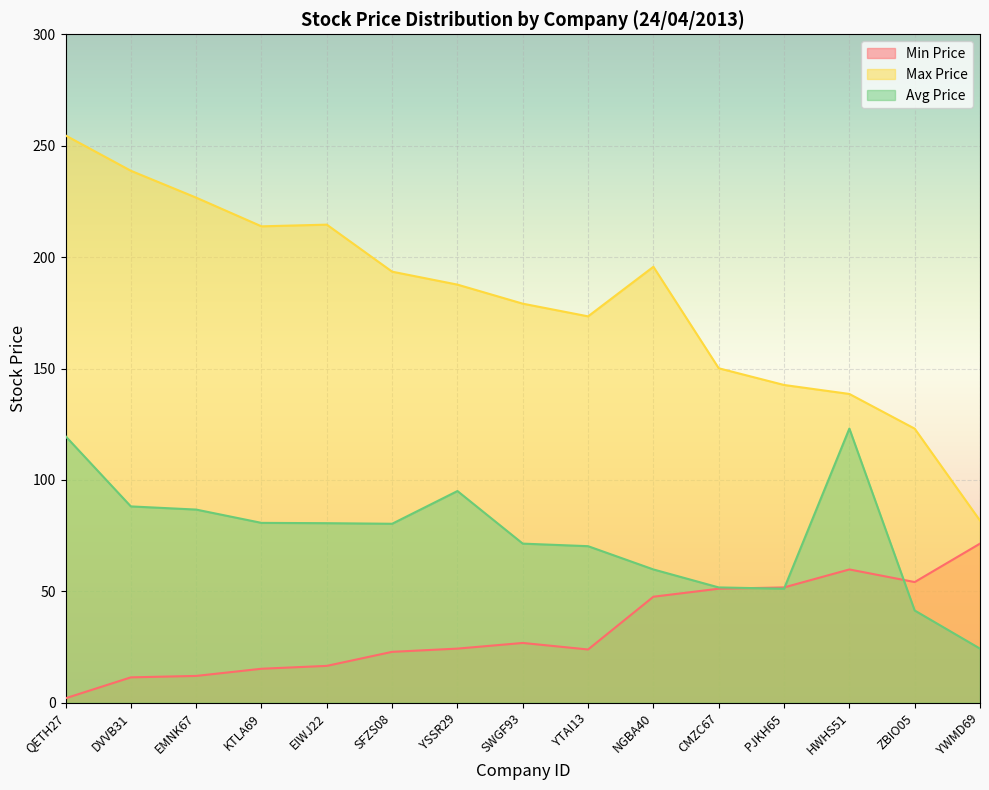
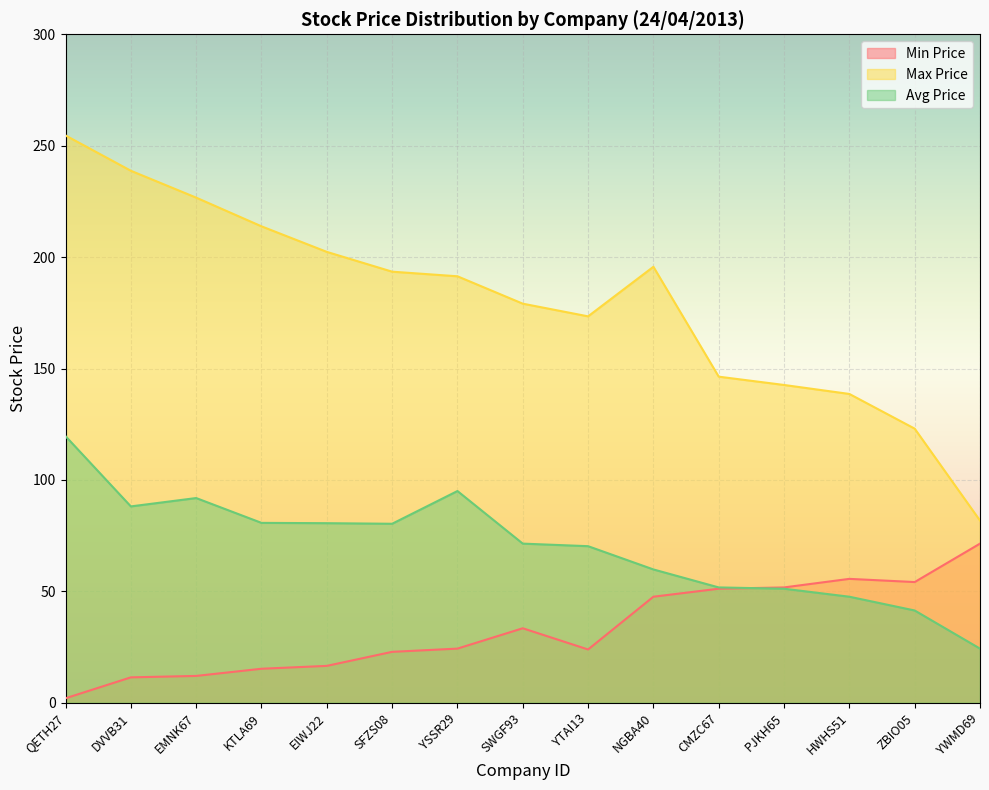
  {
    "Min Price": {
      "QETH27": 2,
      "DVVB31": 11,
      "EMNK67": 12,
      "KTLA69": 15,
      "EIWJ22": 17,
      "SFZS08": 23,
      "YSSR29": 24,
-     "SWGF93": 27,
+     "SWGF93": 33,
      "YTAI13": 24,
      "NGBA40": 48,
-     "HWHS51": 60,
+     "HWHS51": 56,
      "ZBIO05": 54,
      "YWMD69": 71
    },
    "Max Price": {
      "QETH27": 255,
      "DVVB31": 239,
      "EMNK67": 227,
      "KTLA69": 214,
-     "EIWJ22": 215,
+     "EIWJ22": 202,
      "SFZS08": 193,
-     "YSSR29": 188,
+     "YSSR29": 191,
      "SWGF93": 179,
      "YTAI13": 173,
      "NGBA40": 196,
-     "CMZC67": 150,
+     "CMZC67": 146,
      "PJKH65": 143,
      "HWHS51": 139,
      "ZBIO05": 123,
      "YWMD69": 82
    },
    "Avg Price": {
      "QETH27": 120,
      "DVVB31": 88,
-     "EMNK67": 87,
+     "EMNK67": 92,
      "KTLA69": 81,
      "EIWJ22": 81,
      "SFZS08": 80,
      "YSSR29": 95,
      "SWGF93": 71,
      "YTAI13": 70,
      "NGBA40": 60,
-     "HWHS51": 123,
+     "HWHS51": 48,
      "ZBIO05": 41,
      "YWMD69": 24
    }
  }
